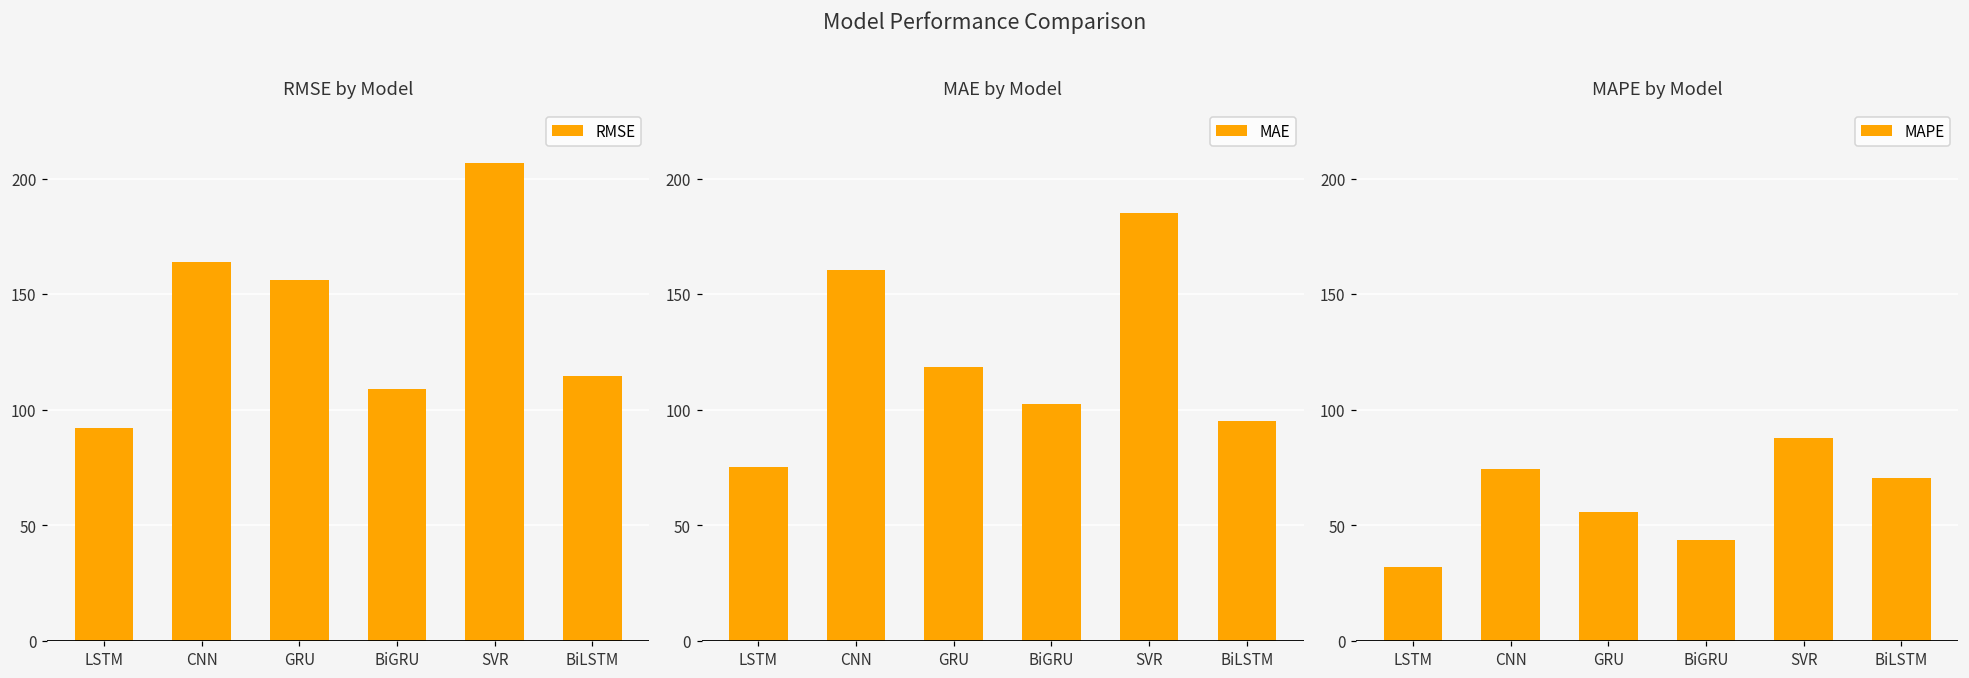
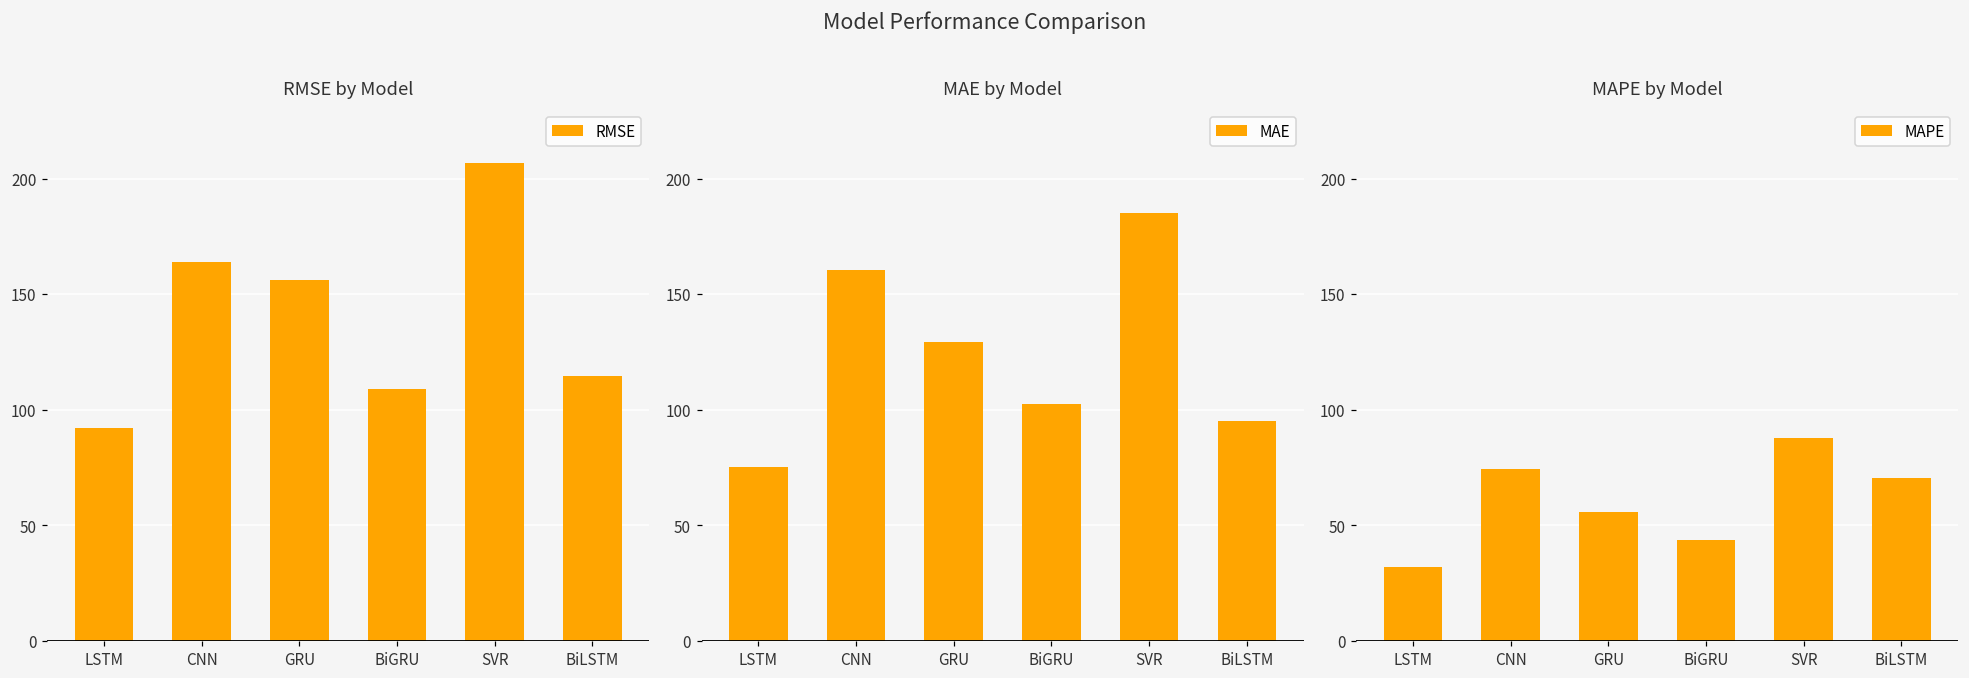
  {
    "RMSE by Model": {
      "LSTM": 92,
      "CNN": 164,
      "GRU": 156,
      "BiGRU": 109,
      "SVR": 207,
      "BiLSTM": 115
    },
    "MAE by Model": {
      "LSTM": 75,
      "CNN": 160,
-     "GRU": 119,
+     "GRU": 129,
      "BiGRU": 102,
      "SVR": 185,
      "BiLSTM": 95
    },
    "MAPE by Model": {
      "LSTM": 32,
      "CNN": 74,
      "GRU": 56,
      "BiGRU": 44,
      "SVR": 88,
      "BiLSTM": 70
    }
  }
